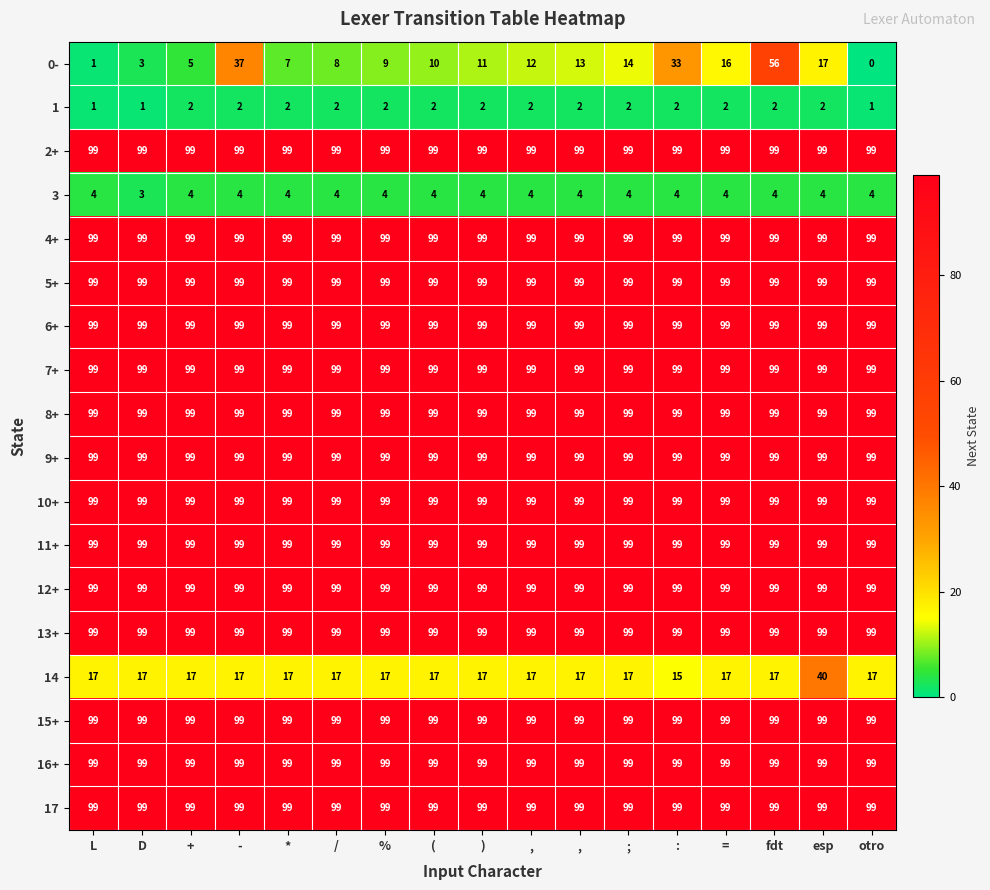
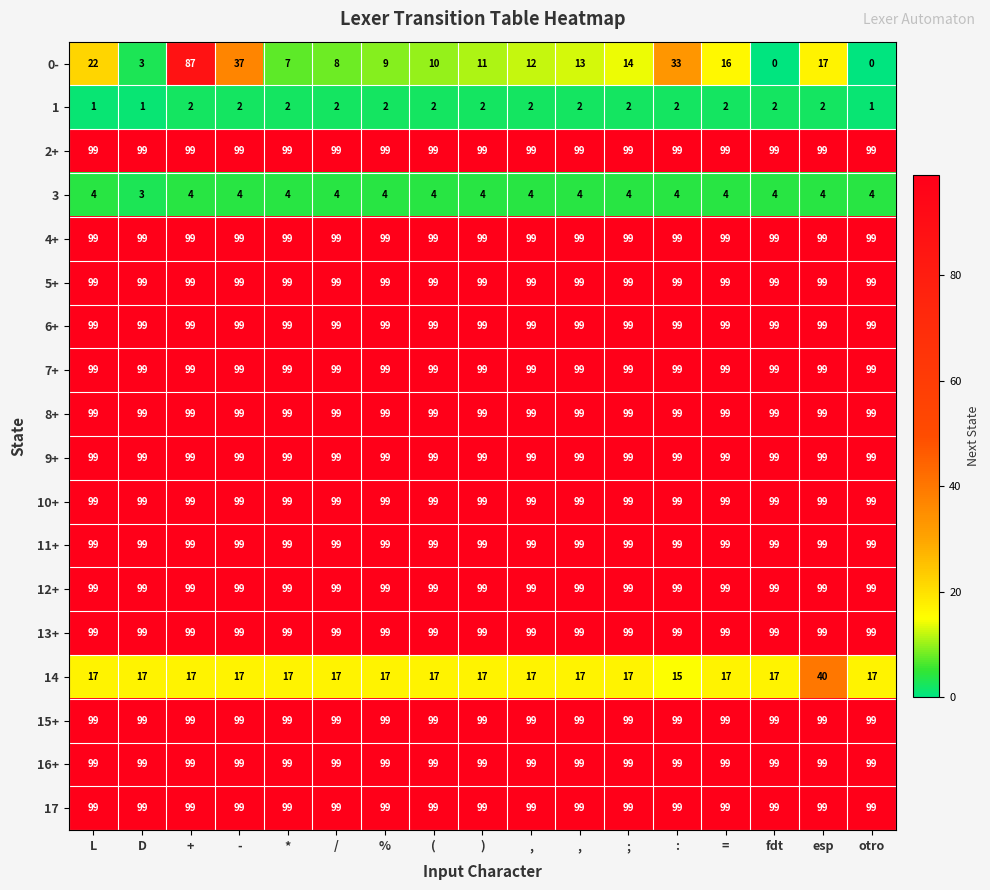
  {
    "0-": {
-     "L": 1,
+     "L": 22,
      "D": 3,
-     "+": 5,
+     "+": 87,
      "-": 37,
      "*": 7,
      "/": 8,
      "%": 9,
      "(": 10,
      ")": 11,
      ";": 14,
      ":": 33,
      "=": 16,
-     "fdt": 56,
+     "fdt": 0,
      "esp": 17,
      "otro": 0
    }
  }
